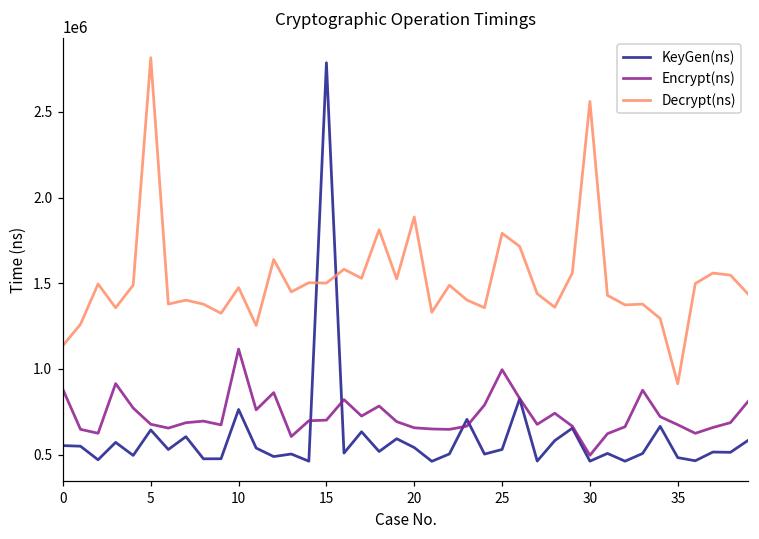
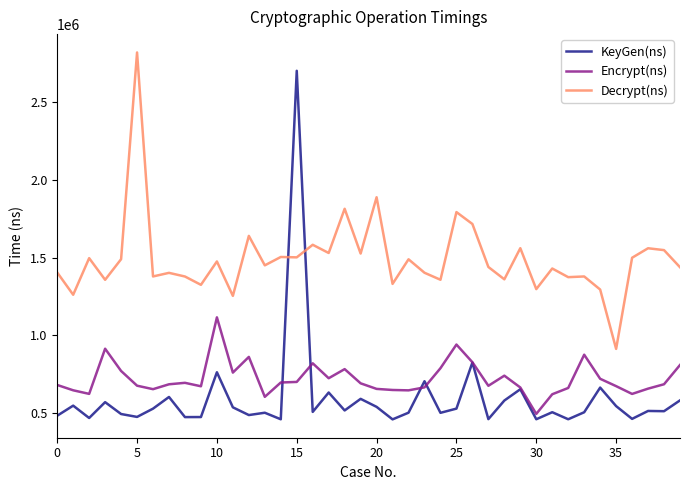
  {
    "KeyGen(ns)": {
-     "0": 550000,
-     "5": 640000,
+     "0": 480000,
+     "5": 480000,
      "10": 760000,
-     "15": 2790000,
+     "15": 2700000,
      "20": 540000,
      "25": 530000,
      "30": 460000,
-     "35": 480000
+     "35": 550000
    },
    "Encrypt(ns)": {
-     "0": 880000,
+     "0": 680000,
      "5": 680000,
      "10": 1120000,
      "15": 700000,
      "20": 660000,
-     "25": 1000000,
+     "25": 940000,
      "30": 500000,
      "35": 670000
    },
    "Decrypt(ns)": {
-     "0": 1140000,
+     "0": 1400000,
      "5": 2820000,
      "10": 1470000,
      "15": 1500000,
      "20": 1890000,
      "25": 1790000,
-     "30": 2560000,
+     "30": 1300000,
      "35": 910000
    }
  }
